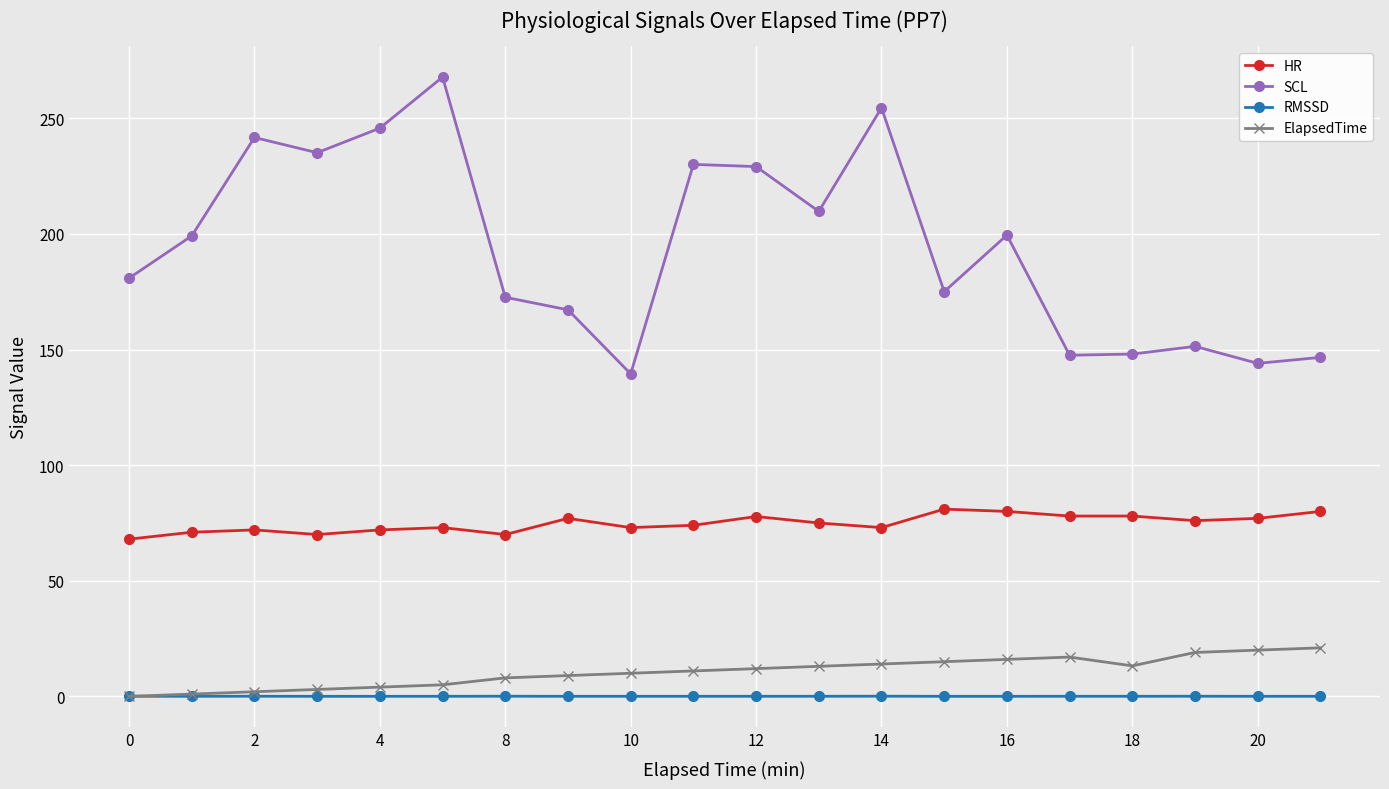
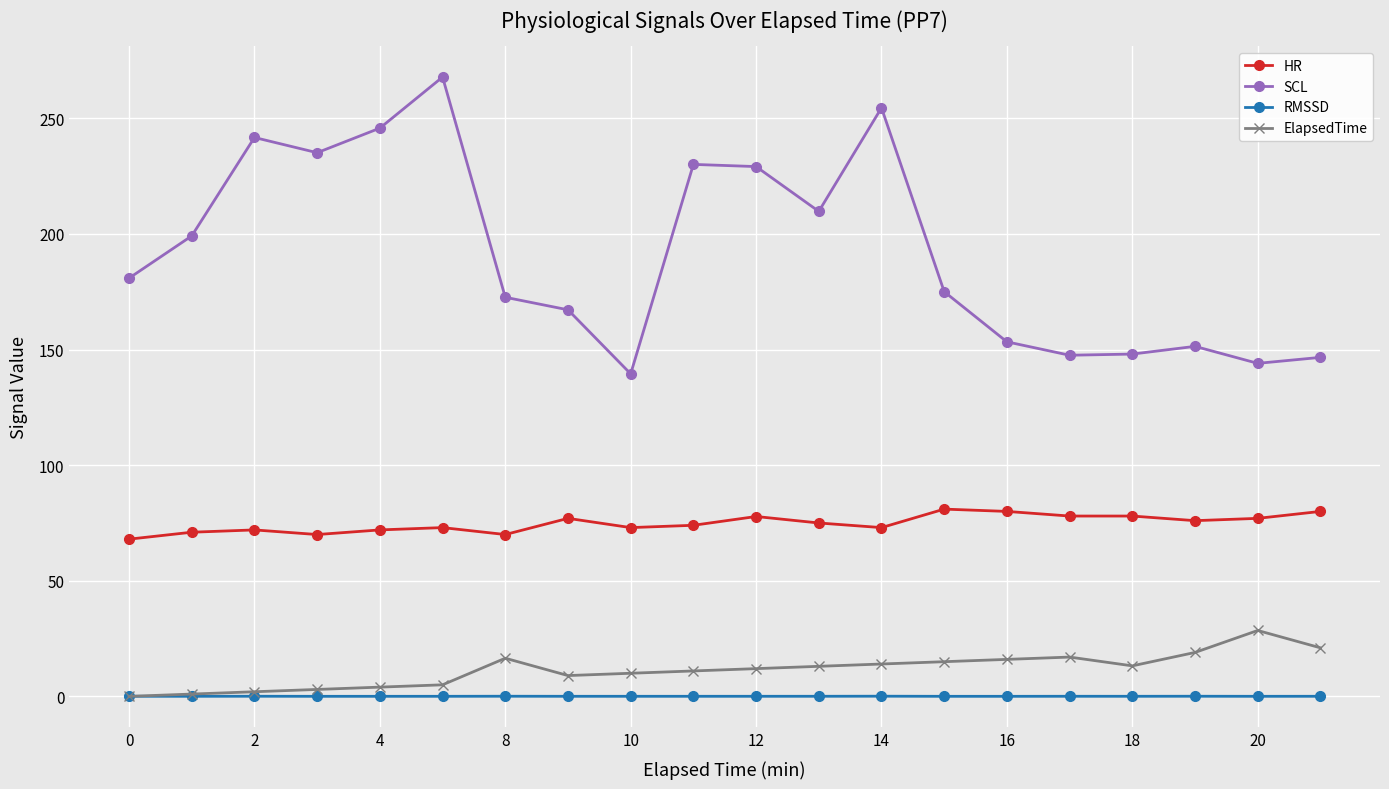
  {
    "HR": {
      "0": 68,
      "2": 72,
      "4": 72,
      "8": 70,
      "10": 73,
      "12": 78,
      "14": 73,
      "16": 80,
      "18": 78,
      "20": 77
    },
    "SCL": {
      "0": 181,
      "2": 242,
      "4": 246,
      "8": 173,
      "10": 140,
      "12": 229,
      "14": 255,
-     "16": 200,
+     "16": 153,
      "18": 148,
      "20": 144
    },
    "RMSSD": {
      "2": 0,
      "4": 0,
      "8": 0,
      "10": 0,
      "12": 0,
      "14": 0,
      "16": 0,
      "18": 0,
      "20": 0
    },
    "ElapsedTime": {
      "2": 2,
      "4": 4,
-     "8": 8,
+     "8": 17,
      "10": 10,
      "12": 12,
      "14": 14,
      "16": 16,
      "18": 13,
-     "20": 20
+     "20": 29
    }
  }
